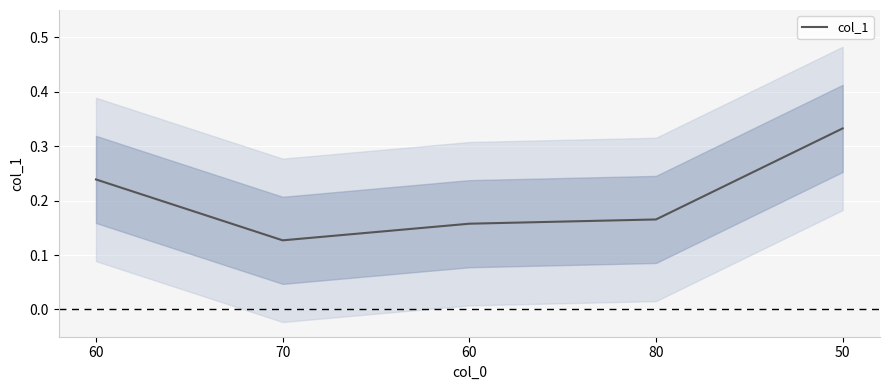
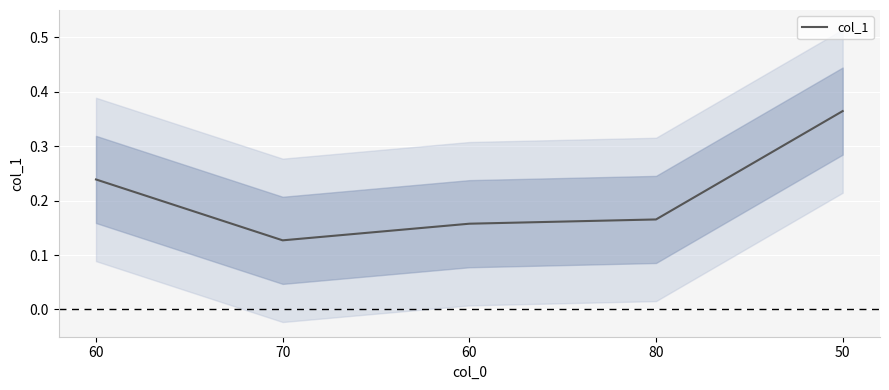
  {
    "col_1": {
      "70": 0.13,
      "80": 0.17,
-     "50": 0.33
+     "50": 0.36
    }
  }
